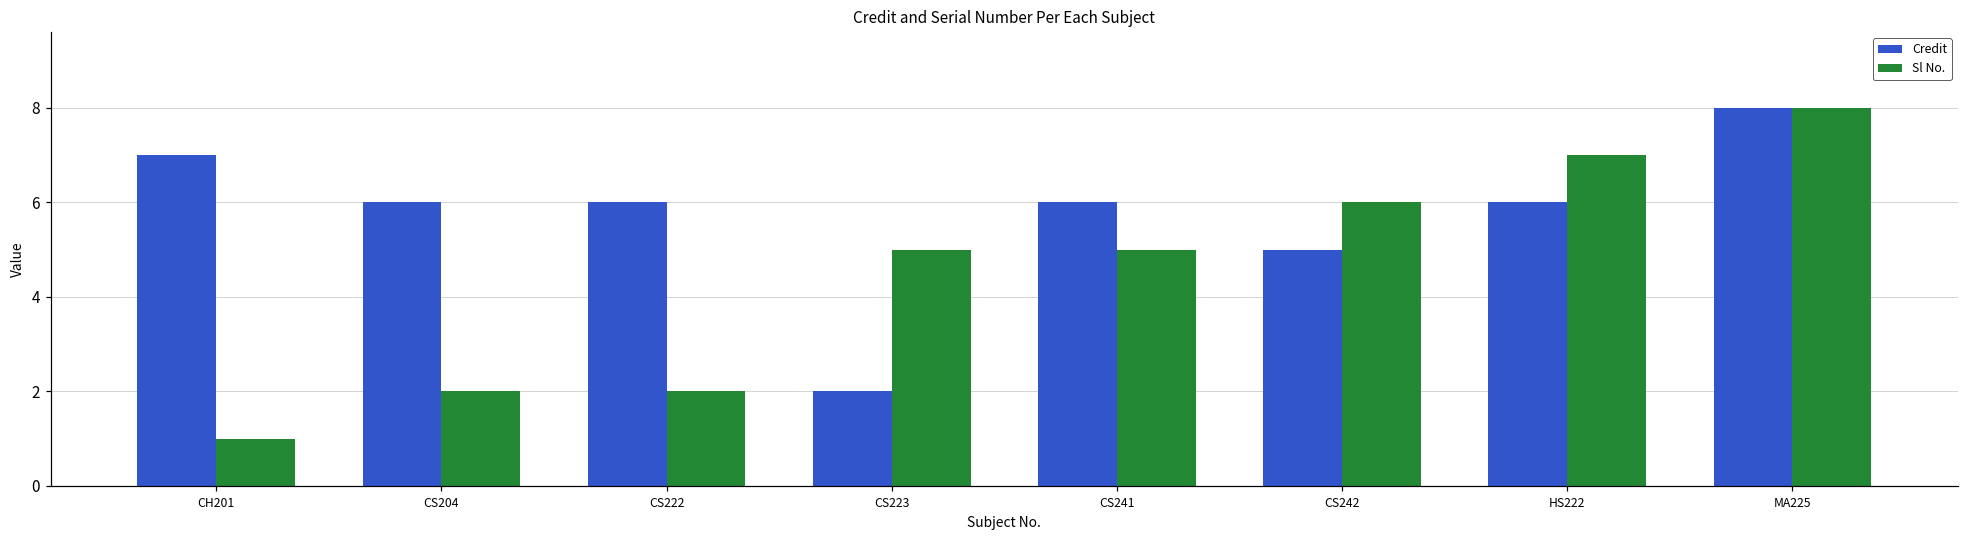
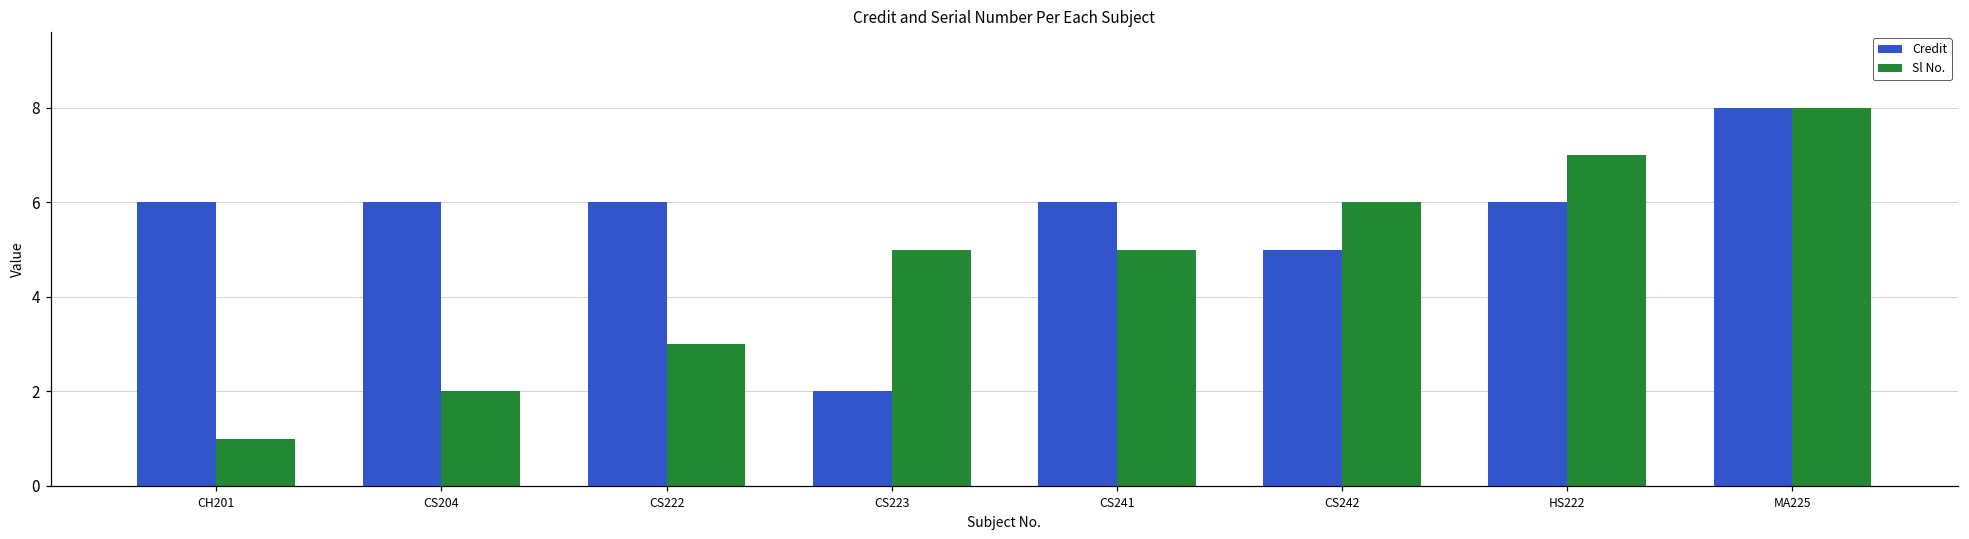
  {
    "Credit": {
-     "CH201": 7,
+     "CH201": 6,
      "CS204": 6,
      "CS222": 6,
      "CS223": 2,
      "CS241": 6,
      "CS242": 5,
      "HS222": 6,
      "MA225": 8
    },
    "Sl No.": {
      "CH201": 1,
      "CS204": 2,
-     "CS222": 2,
+     "CS222": 3,
      "CS223": 5,
      "CS241": 5,
      "CS242": 6,
      "HS222": 7,
      "MA225": 8
    }
  }
